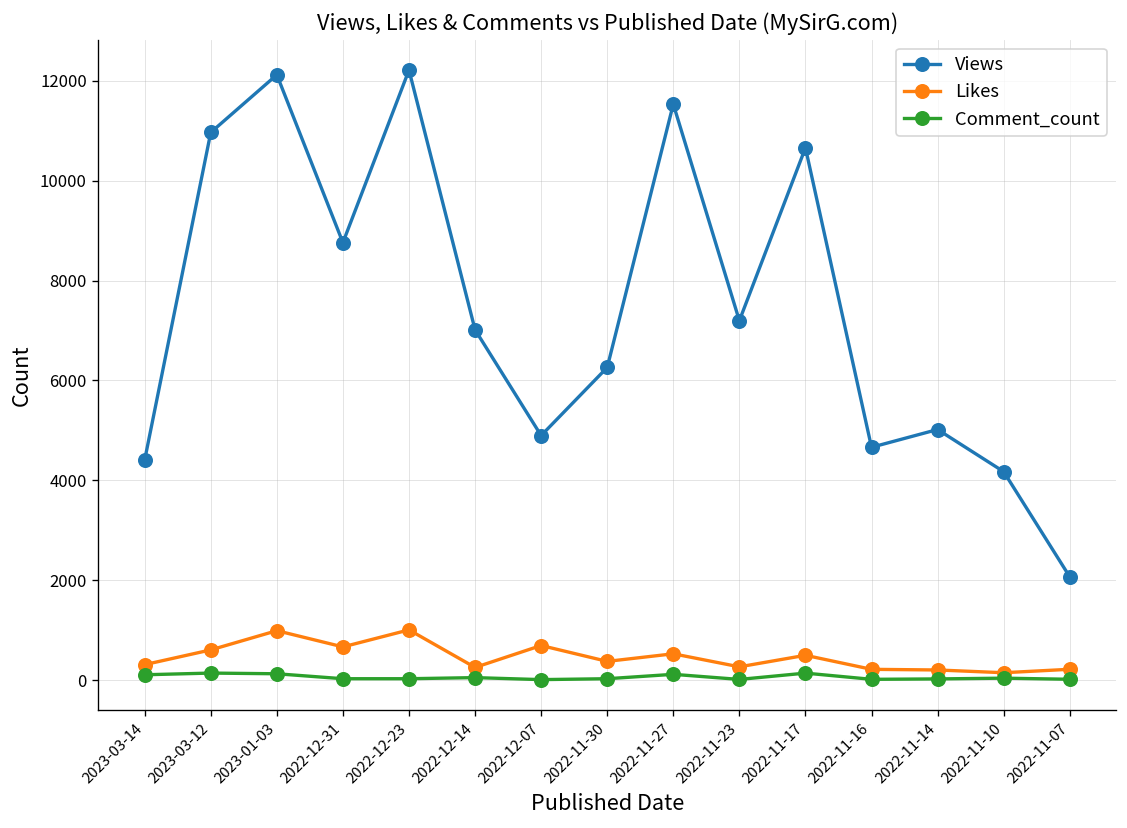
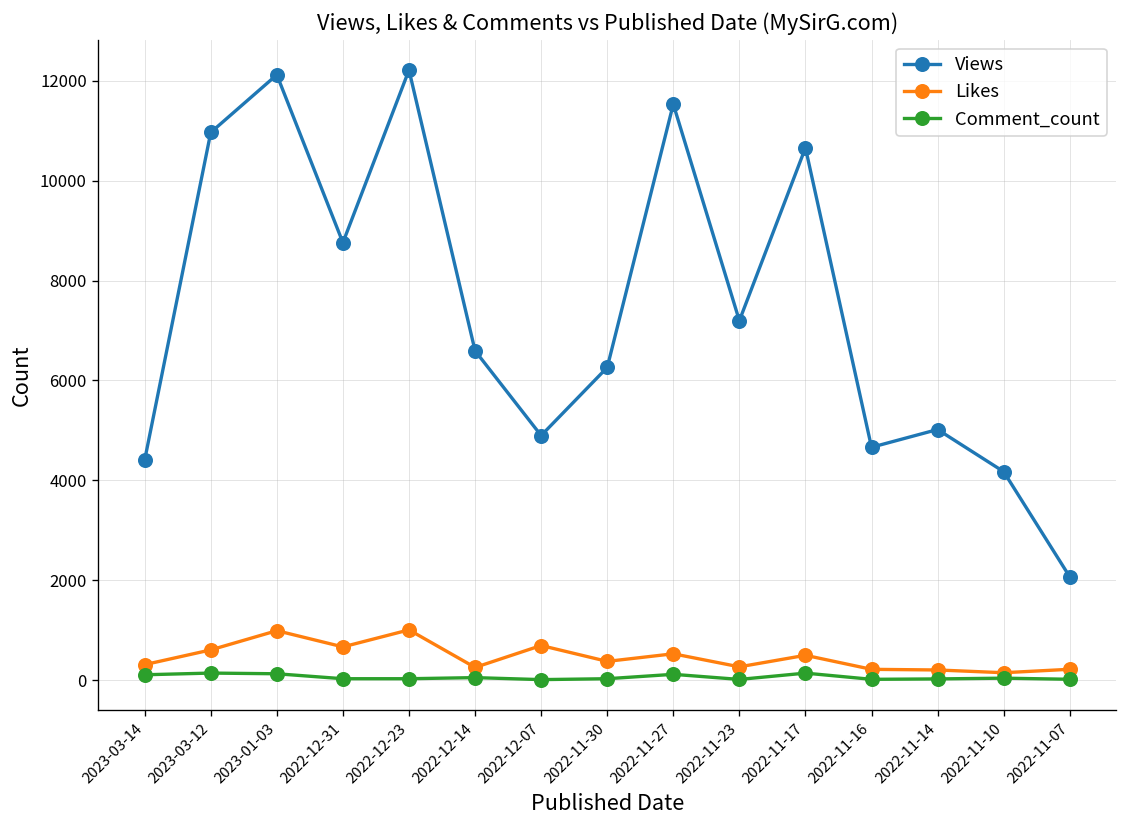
  {
    "Views": {
      "2023-03-14": 4400,
      "2023-03-12": 11000,
      "2023-01-03": 12100,
      "2022-12-31": 8800,
      "2022-12-23": 12200,
-     "2022-12-14": 7000,
+     "2022-12-14": 6600,
      "2022-12-07": 4900,
      "2022-11-30": 6300,
      "2022-11-27": 11500,
      "2022-11-23": 7200,
      "2022-11-17": 10700,
      "2022-11-16": 4700,
      "2022-11-14": 5000,
      "2022-11-10": 4200,
      "2022-11-07": 2100
    },
    "Likes": {
      "2023-03-14": 300,
      "2023-03-12": 600,
      "2023-01-03": 1000,
      "2022-12-31": 700,
      "2022-12-23": 1000,
      "2022-12-14": 300,
      "2022-12-07": 700,
      "2022-11-30": 400,
      "2022-11-27": 500,
      "2022-11-23": 300,
      "2022-11-17": 500,
      "2022-11-16": 200,
      "2022-11-14": 200,
      "2022-11-10": 100,
      "2022-11-07": 200
    },
    "Comment_count": {
      "2023-03-14": 100,
      "2023-03-12": 100,
      "2023-01-03": 100,
      "2022-12-31": 0,
      "2022-12-23": 0,
      "2022-12-14": 100,
      "2022-12-07": 0,
      "2022-11-30": 0,
      "2022-11-27": 100,
      "2022-11-23": 0,
      "2022-11-17": 100,
      "2022-11-16": 0,
      "2022-11-14": 0,
      "2022-11-10": 0,
      "2022-11-07": 0
    }
  }
